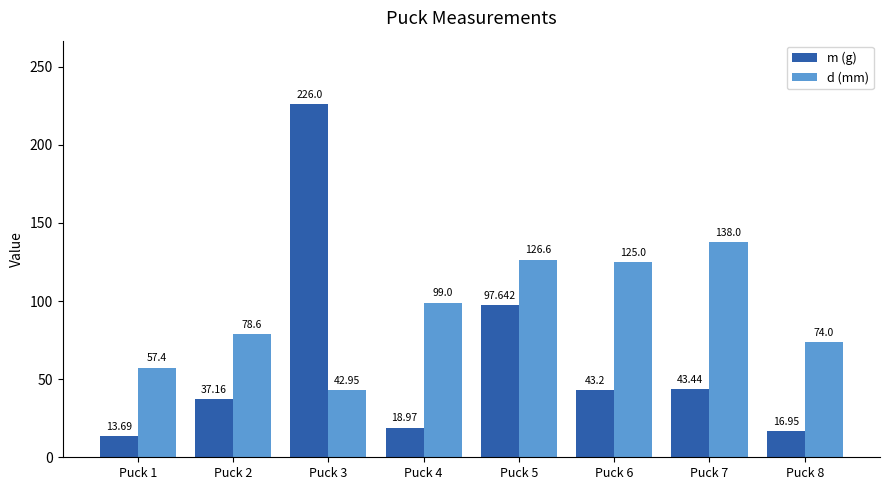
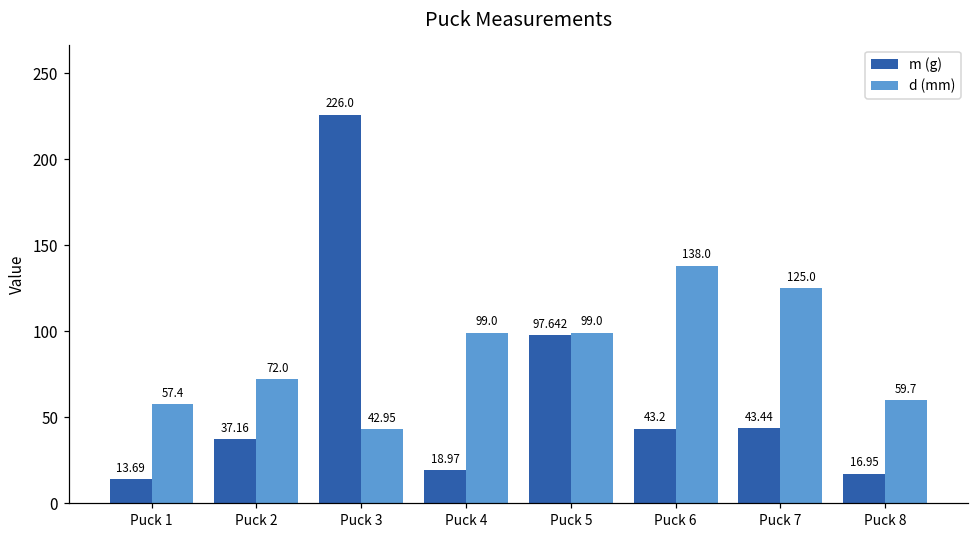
  {
    "m (g)": {
      "Puck 1": 13.69,
      "Puck 2": 37.16,
      "Puck 3": 226.0,
      "Puck 4": 18.97,
      "Puck 5": 97.642,
      "Puck 6": 43.2,
      "Puck 7": 43.44,
      "Puck 8": 16.95
    },
    "d (mm)": {
      "Puck 1": 57.4,
-     "Puck 2": 78.6,
+     "Puck 2": 72.0,
      "Puck 3": 42.95,
      "Puck 4": 99.0,
-     "Puck 5": 126.6,
-     "Puck 6": 125.0,
-     "Puck 7": 138.0,
-     "Puck 8": 74.0
+     "Puck 5": 99.0,
+     "Puck 6": 138.0,
+     "Puck 7": 125.0,
+     "Puck 8": 59.7
    }
  }
